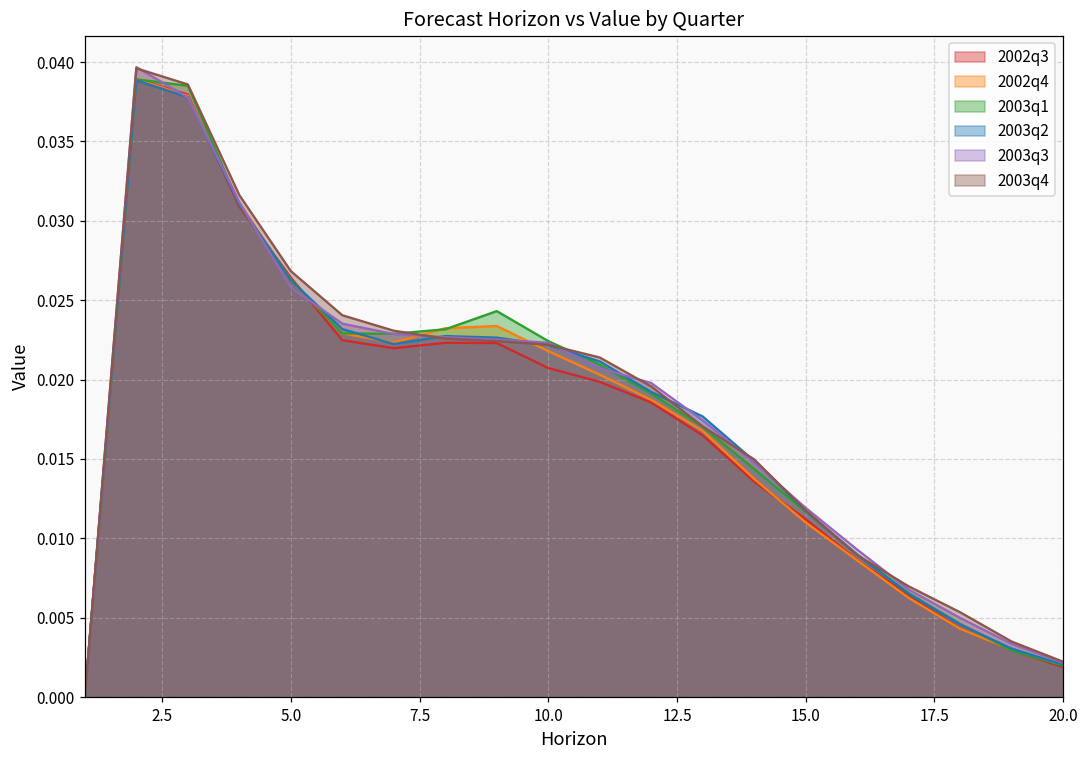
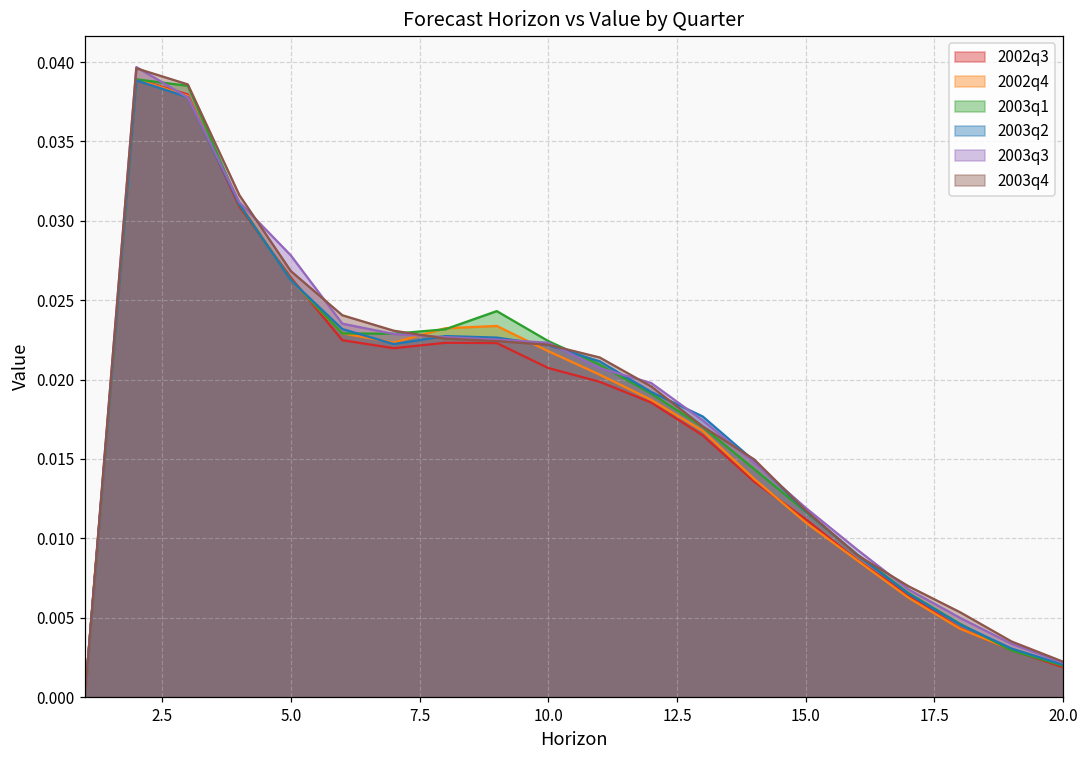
  {
    "2003q3": {
-     "5.0": 0.0258
+     "5.0": 0.0278
    }
  }
